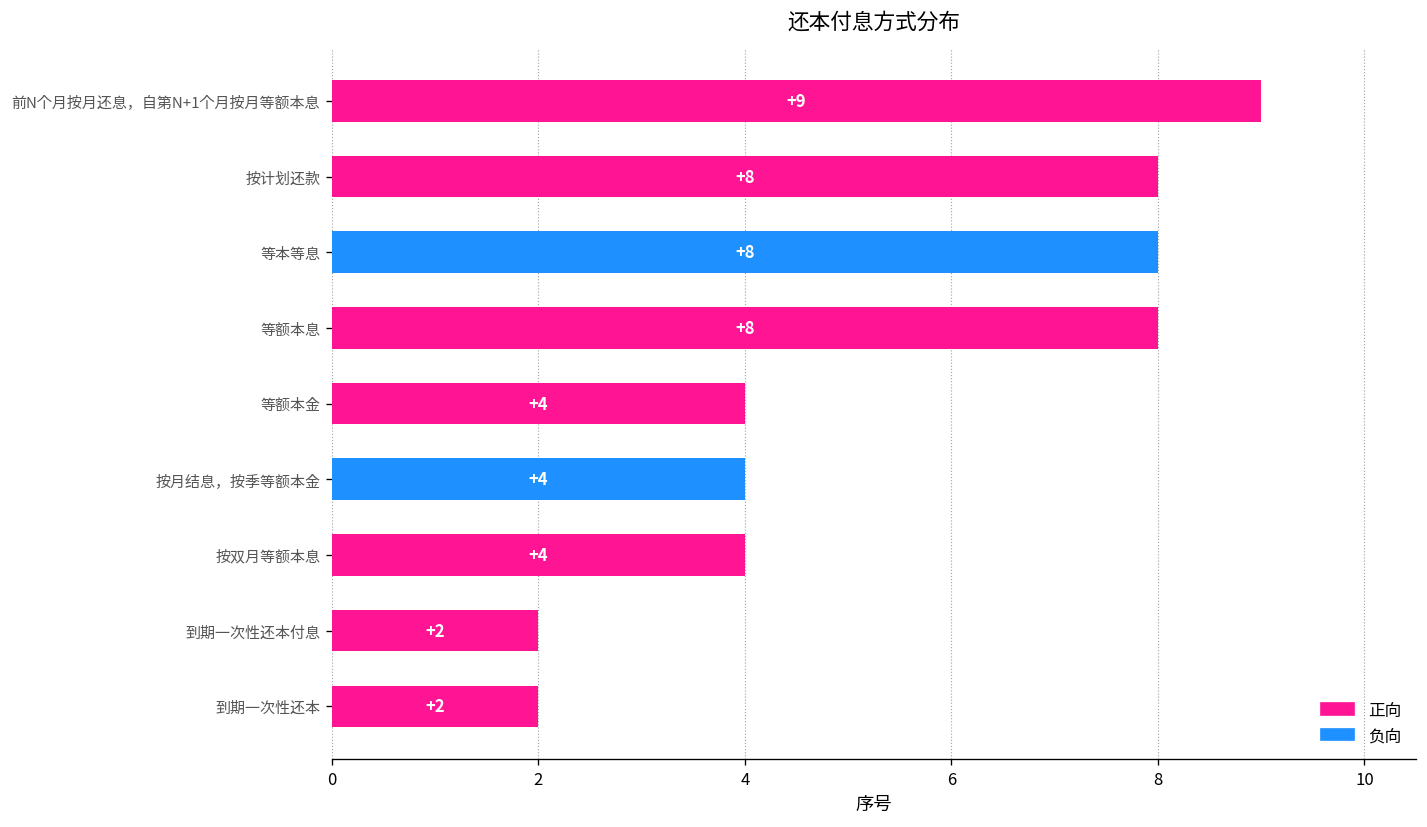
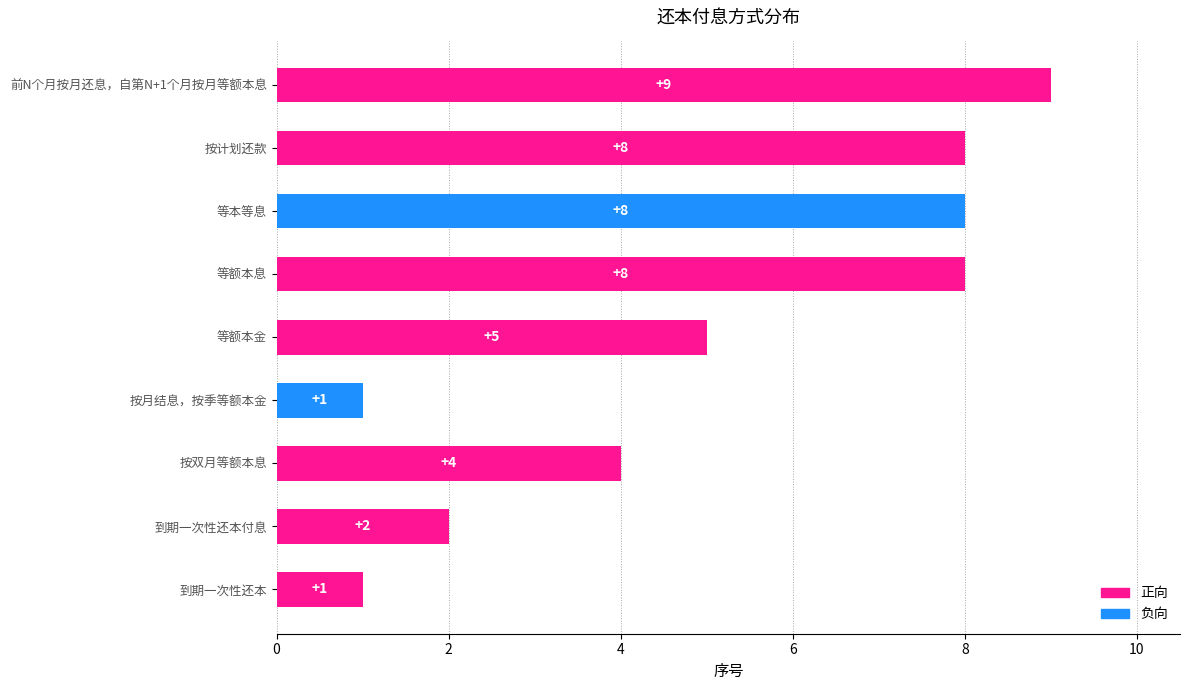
  {
    "前N个月按月还息，自第N+1个月按月等额本息": "+9",
    "按计划还款": "+8",
    "等本等息": "+8",
    "等额本息": "+8",
-   "等额本金": "+4",
-   "按月结息，按季等额本金": "+4",
+   "等额本金": "+5",
+   "按月结息，按季等额本金": "+1",
    "按双月等额本息": "+4",
    "到期一次性还本付息": "+2",
-   "到期一次性还本": "+2"
+   "到期一次性还本": "+1"
  }
